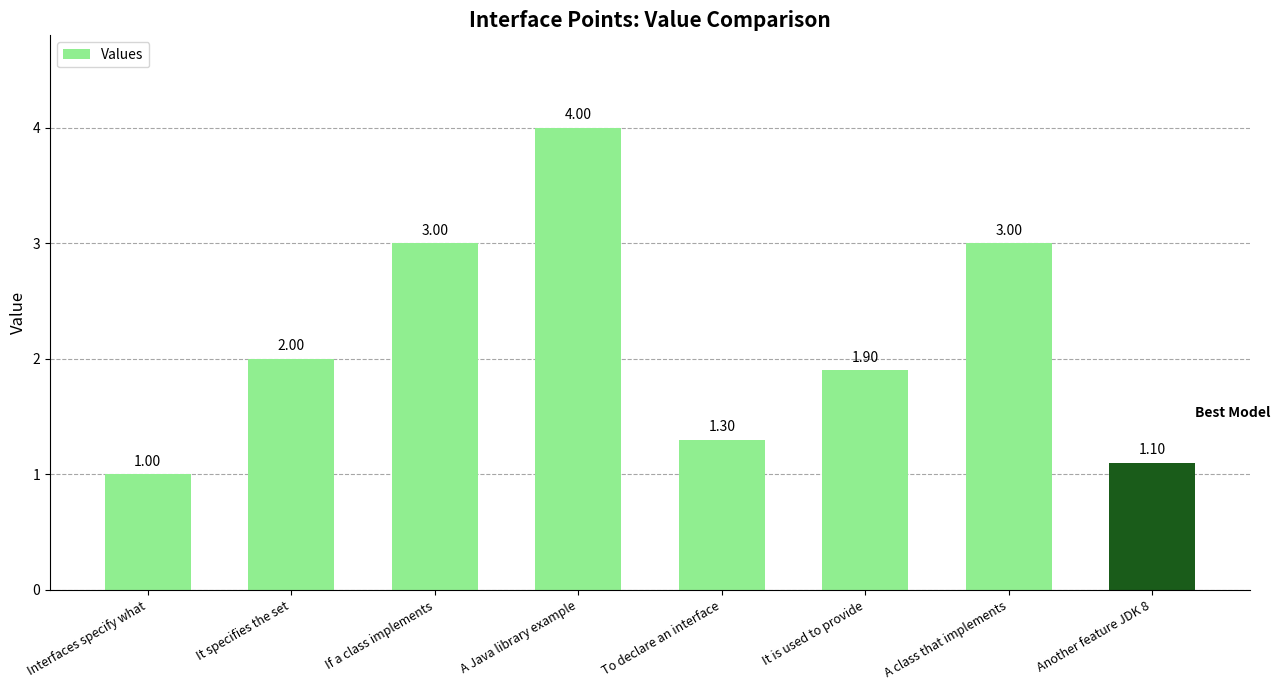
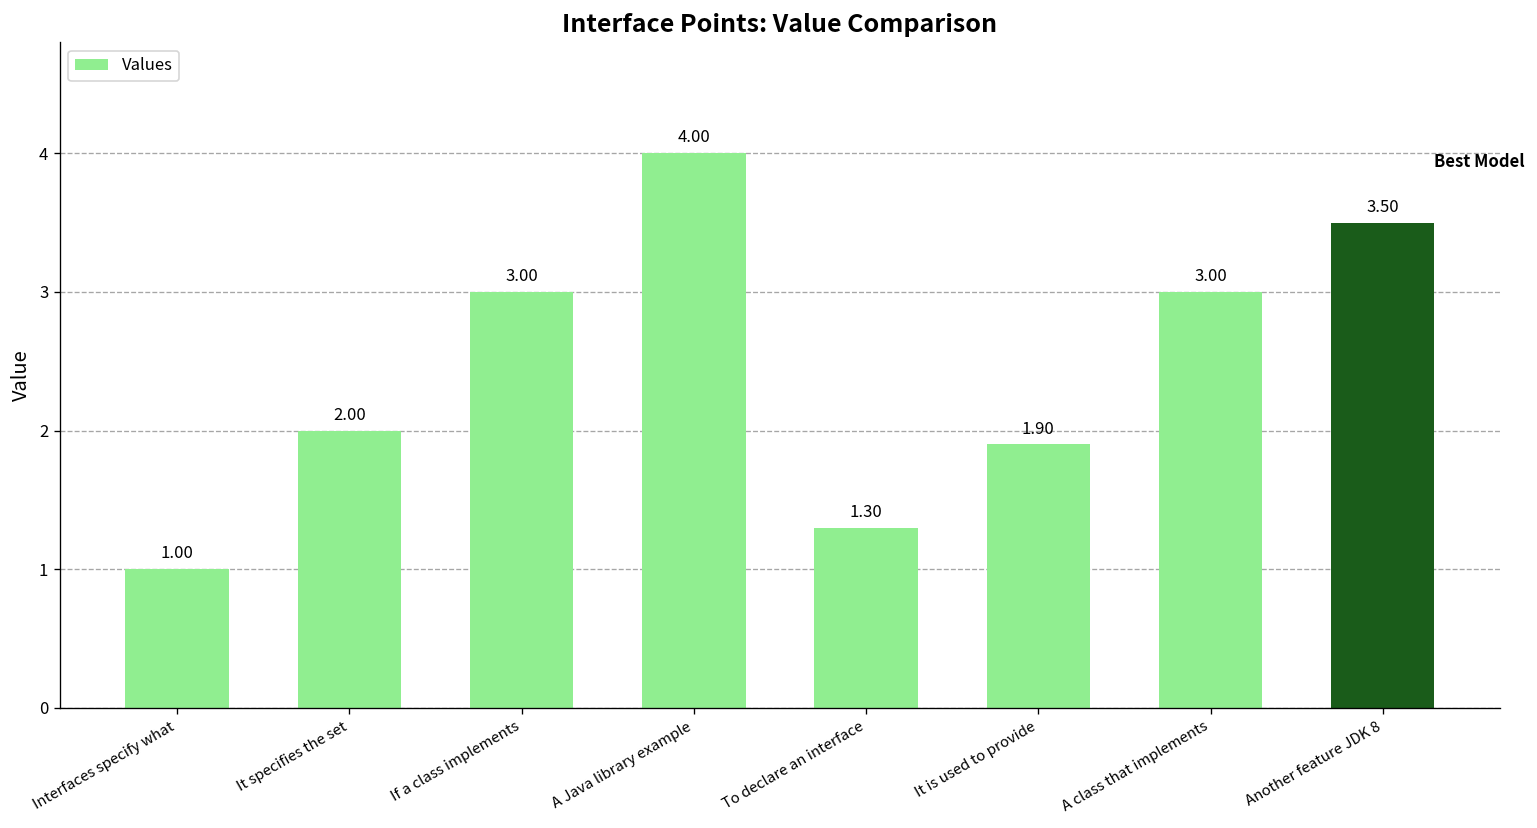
  {
    "Interfaces specify what": 1.00,
    "It specifies the set": 2.00,
    "If a class implements": 3.00,
    "A Java library example": 4.00,
    "To declare an interface": 1.30,
    "It is used to provide": 1.90,
    "A class that implements": 3.00,
-   "Another feature JDK 8": 1.10
+   "Another feature JDK 8": 3.50
  }
